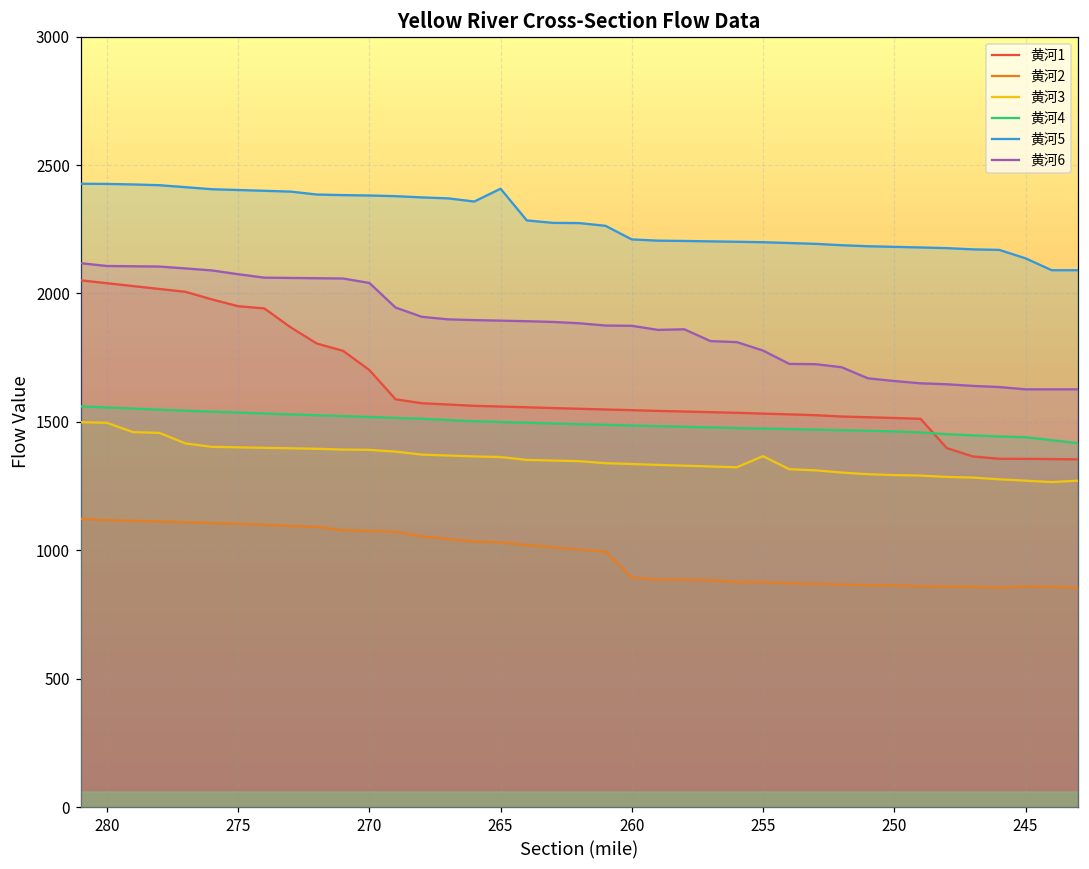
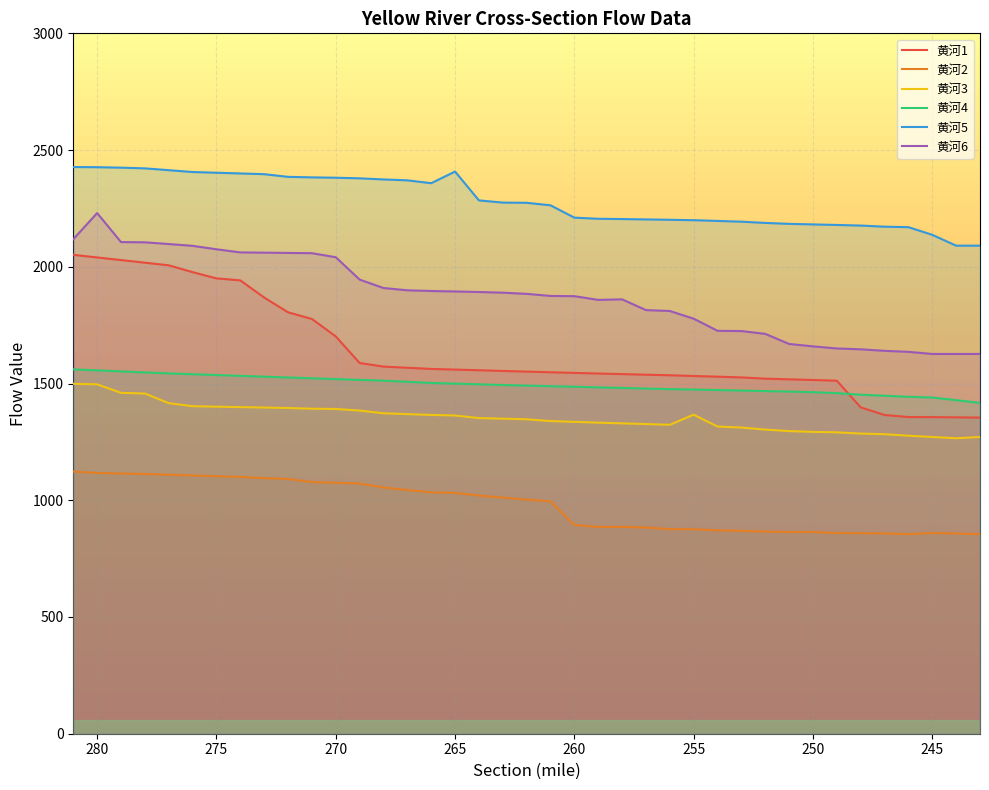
  {
    "黄河3": {
      "280": 1500,
      "275": 1400,
      "270": 1390,
      "265": 1360,
      "260": 1340,
      "255": 1370,
      "250": 1290,
      "245": 1270
    },
    "黄河4": {
      "280": 1560,
      "275": 1540,
      "270": 1520,
      "265": 1500,
      "260": 1490,
      "255": 1470,
      "250": 1460,
      "245": 1440
    },
    "黄河5": {
      "280": 2430,
      "275": 2400,
      "270": 2380,
      "265": 2410,
      "260": 2210,
      "255": 2200,
      "250": 2180,
      "245": 2140
    },
    "黄河6": {
-     "280": 2110,
+     "280": 2230,
      "275": 2080,
      "270": 2040,
      "265": 1890,
      "260": 1870,
      "255": 1780,
      "250": 1660,
      "245": 1630
    }
  }
